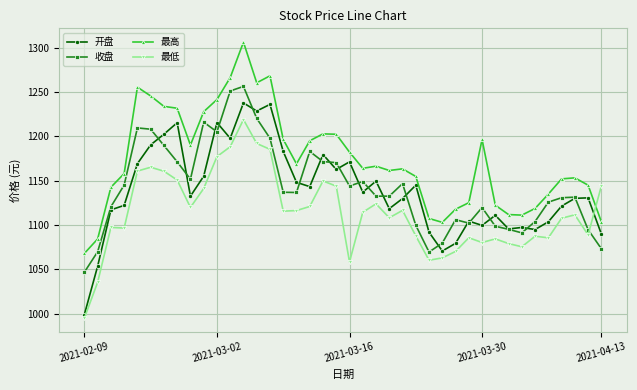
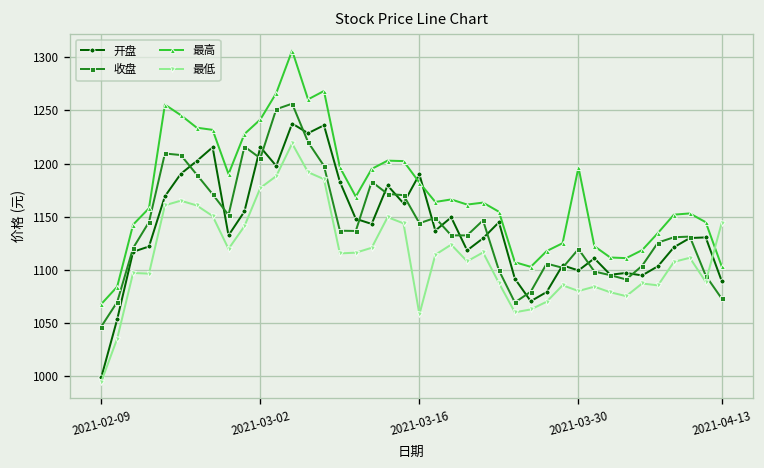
  {
    "开盘": {
      "2021-02-09": 1000,
      "2021-03-02": 1220,
-     "2021-03-16": 1170,
+     "2021-03-16": 1190,
      "2021-03-30": 1100,
      "2021-04-13": 1090
    },
    "收盘": {
      "2021-02-09": 1050,
      "2021-03-02": 1210,
      "2021-03-16": 1140,
      "2021-03-30": 1120,
      "2021-04-13": 1070
    },
    "最高": {
      "2021-02-09": 1070,
      "2021-03-02": 1240,
      "2021-03-16": 1180,
      "2021-03-30": 1200,
      "2021-04-13": 1100
    },
    "最低": {
      "2021-02-09": 990,
      "2021-03-02": 1180,
      "2021-03-16": 1060,
      "2021-03-30": 1080,
      "2021-04-13": 1140
    }
  }
